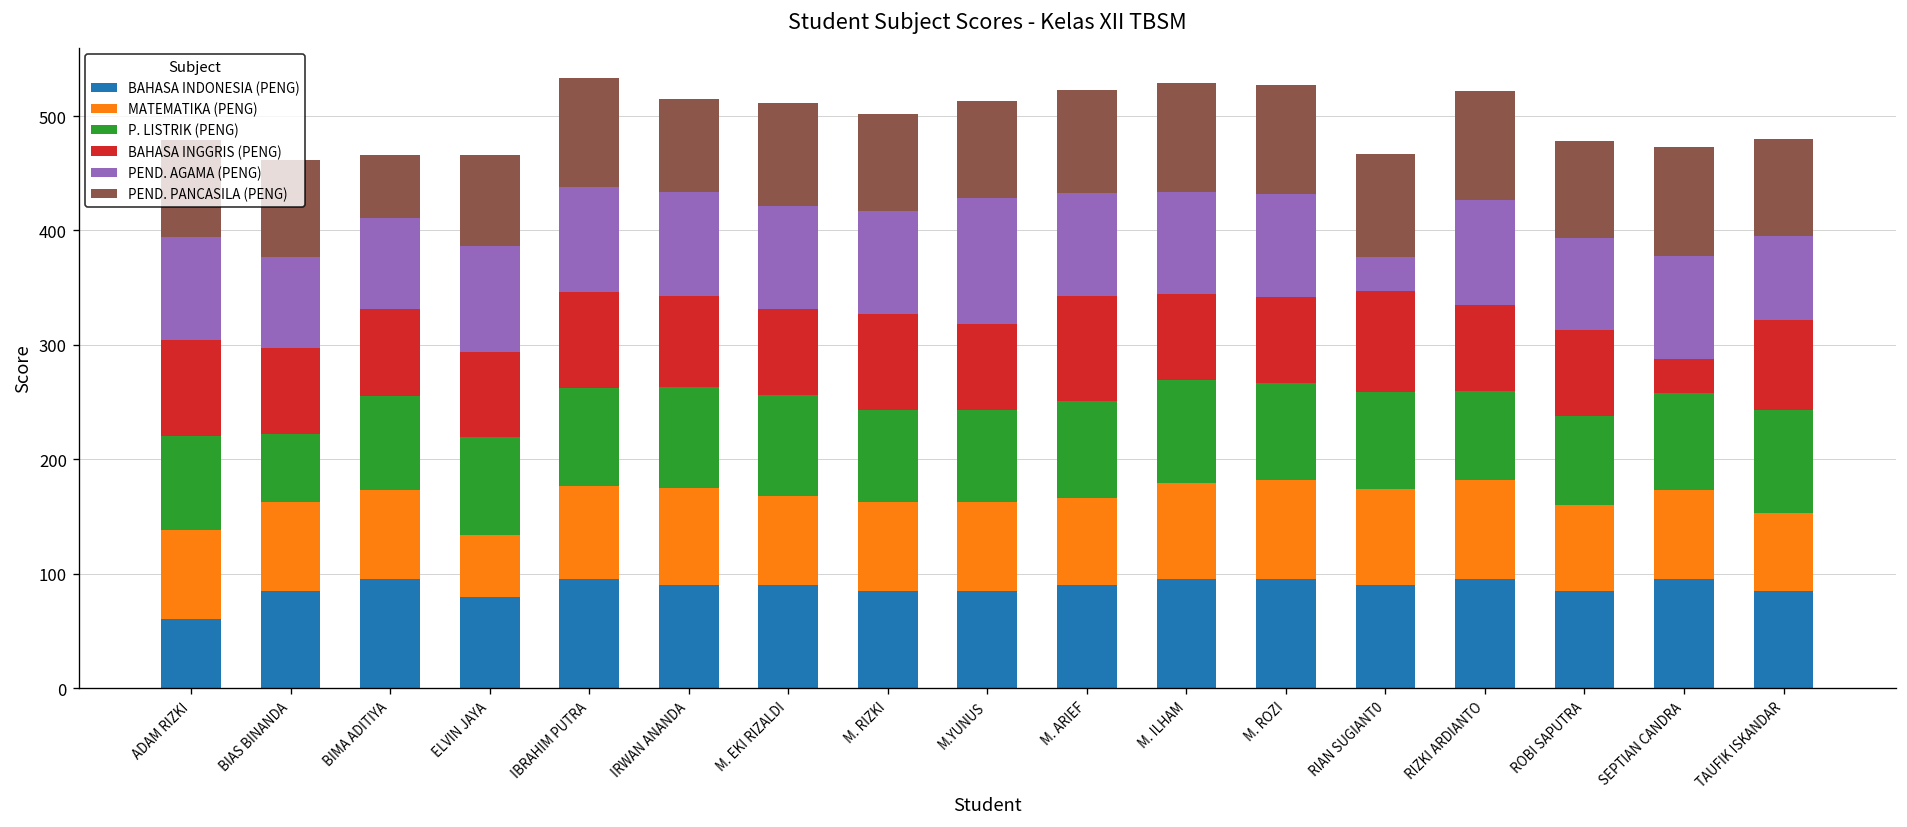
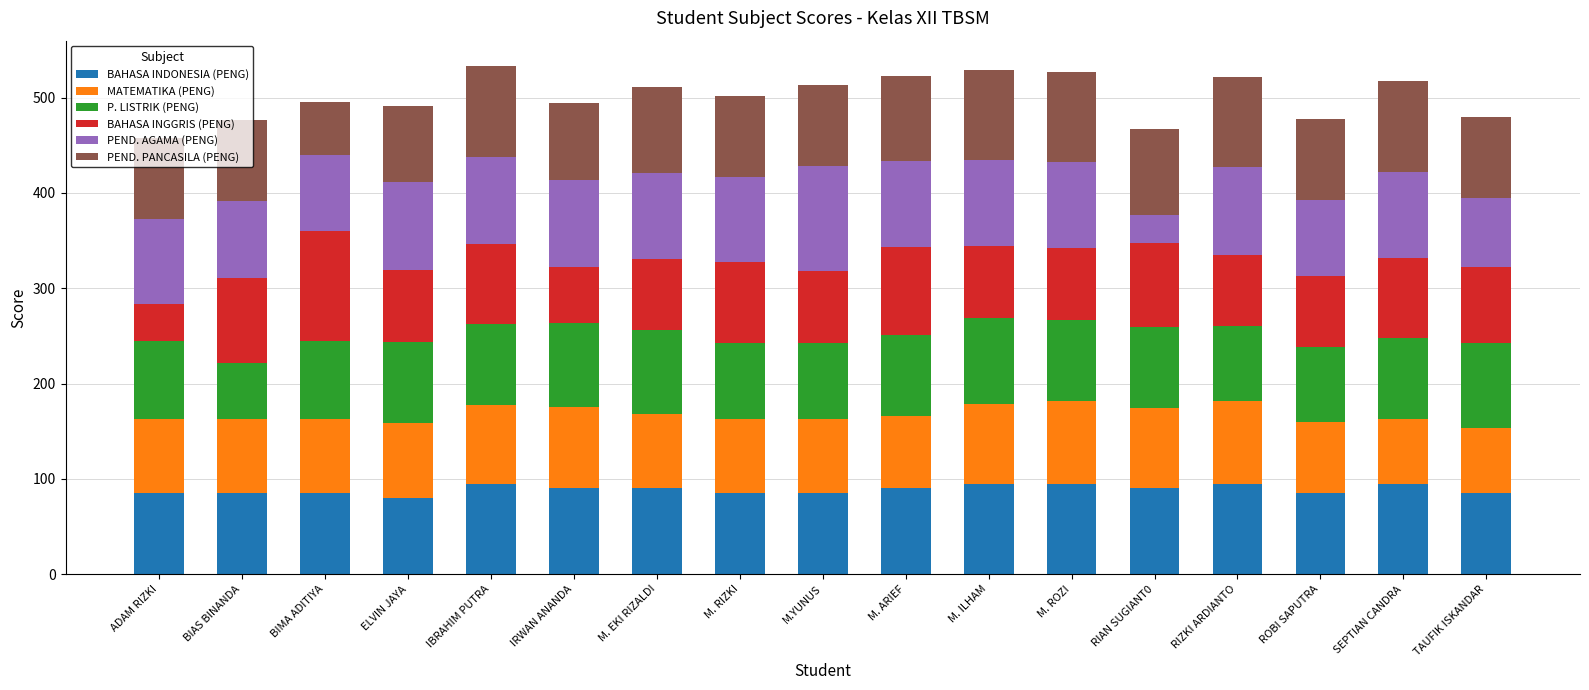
  {
    "BAHASA INDONESIA (PENG)": {
-     "ADAM RIZKI": 60,
+     "ADAM RIZKI": 90,
      "BIAS BINANDA": 90,
-     "BIMA ADITIYA": 100,
+     "BIMA ADITIYA": 90,
      "ELVIN JAYA": 80,
      "IBRAHIM PUTRA": 100,
      "IRWAN ANANDA": 90,
      "M. EKI RIZALDI": 90,
      "M. RIZKI": 90,
      "M.YUNUS": 90,
      "M. ARIEF": 90,
      "M. ILHAM": 100,
      "M. ROZI": 100,
      "RIAN SUGIANT0": 90,
      "RIZKI ARDIANTO": 100,
      "ROBI SAPUTRA": 90,
      "SEPTIAN CANDRA": 100,
      "TAUFIK ISKANDAR": 90
    },
    "MATEMATIKA (PENG)": {
      "ADAM RIZKI": 80,
      "BIAS BINANDA": 80,
      "BIMA ADITIYA": 80,
-     "ELVIN JAYA": 50,
+     "ELVIN JAYA": 80,
      "IBRAHIM PUTRA": 80,
      "IRWAN ANANDA": 90,
      "M. EKI RIZALDI": 80,
      "M. RIZKI": 80,
      "M.YUNUS": 80,
      "M. ARIEF": 80,
      "M. ILHAM": 80,
      "M. ROZI": 90,
      "RIAN SUGIANT0": 80,
      "RIZKI ARDIANTO": 90,
      "ROBI SAPUTRA": 80,
-     "SEPTIAN CANDRA": 80,
+     "SEPTIAN CANDRA": 70,
      "TAUFIK ISKANDAR": 70
    },
    "P. LISTRIK (PENG)": {
      "ADAM RIZKI": 80,
      "BIAS BINANDA": 60,
      "BIMA ADITIYA": 80,
      "ELVIN JAYA": 90,
      "IBRAHIM PUTRA": 90,
      "IRWAN ANANDA": 90,
      "M. EKI RIZALDI": 90,
      "M. RIZKI": 80,
      "M.YUNUS": 80,
      "M. ARIEF": 90,
      "M. ILHAM": 90,
      "M. ROZI": 90,
      "RIAN SUGIANT0": 90,
      "RIZKI ARDIANTO": 80,
      "ROBI SAPUTRA": 80,
      "SEPTIAN CANDRA": 90,
      "TAUFIK ISKANDAR": 90
    },
    "BAHASA INGGRIS (PENG)": {
-     "ADAM RIZKI": 80,
-     "BIAS BINANDA": 80,
-     "BIMA ADITIYA": 80,
+     "ADAM RIZKI": 40,
+     "BIAS BINANDA": 90,
+     "BIMA ADITIYA": 120,
      "ELVIN JAYA": 80,
      "IBRAHIM PUTRA": 80,
-     "IRWAN ANANDA": 80,
+     "IRWAN ANANDA": 60,
      "M. EKI RIZALDI": 80,
      "M. RIZKI": 80,
      "M.YUNUS": 80,
      "M. ARIEF": 90,
      "M. ILHAM": 80,
      "M. ROZI": 80,
      "RIAN SUGIANT0": 90,
      "RIZKI ARDIANTO": 80,
      "ROBI SAPUTRA": 80,
-     "SEPTIAN CANDRA": 30,
+     "SEPTIAN CANDRA": 80,
      "TAUFIK ISKANDAR": 80
    },
    "PEND. AGAMA (PENG)": {
      "ADAM RIZKI": 90,
      "BIAS BINANDA": 80,
      "BIMA ADITIYA": 80,
      "ELVIN JAYA": 90,
      "IBRAHIM PUTRA": 90,
      "IRWAN ANANDA": 90,
      "M. EKI RIZALDI": 90,
      "M. RIZKI": 90,
      "M.YUNUS": 110,
      "M. ARIEF": 90,
      "M. ILHAM": 90,
      "M. ROZI": 90,
      "RIAN SUGIANT0": 30,
      "RIZKI ARDIANTO": 90,
      "ROBI SAPUTRA": 80,
      "SEPTIAN CANDRA": 90,
      "TAUFIK ISKANDAR": 70
    },
    "PEND. PANCASILA (PENG)": {
      "BIMA ADITIYA": 60,
      "ELVIN JAYA": 80,
      "IBRAHIM PUTRA": 100,
      "IRWAN ANANDA": 80,
      "M. EKI RIZALDI": 90,
      "M. RIZKI": 90,
      "M.YUNUS": 90,
      "M. ARIEF": 90,
      "M. ILHAM": 100,
      "M. ROZI": 100,
      "RIAN SUGIANT0": 90,
      "RIZKI ARDIANTO": 100,
      "ROBI SAPUTRA": 90,
      "SEPTIAN CANDRA": 100,
      "TAUFIK ISKANDAR": 90
    }
  }
